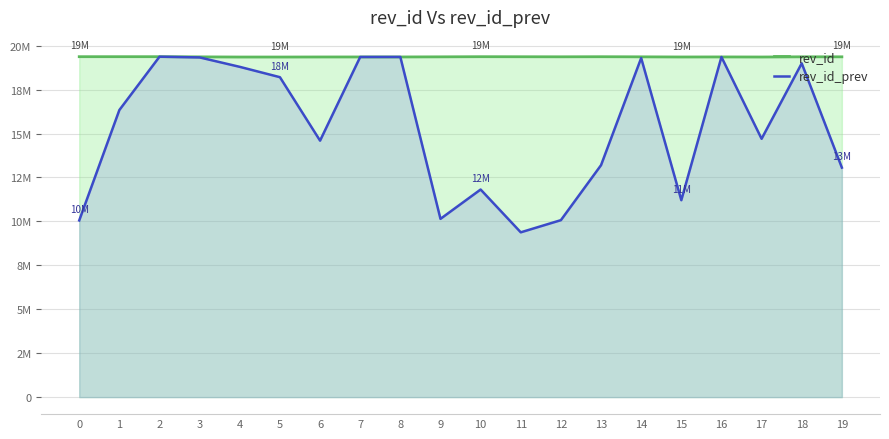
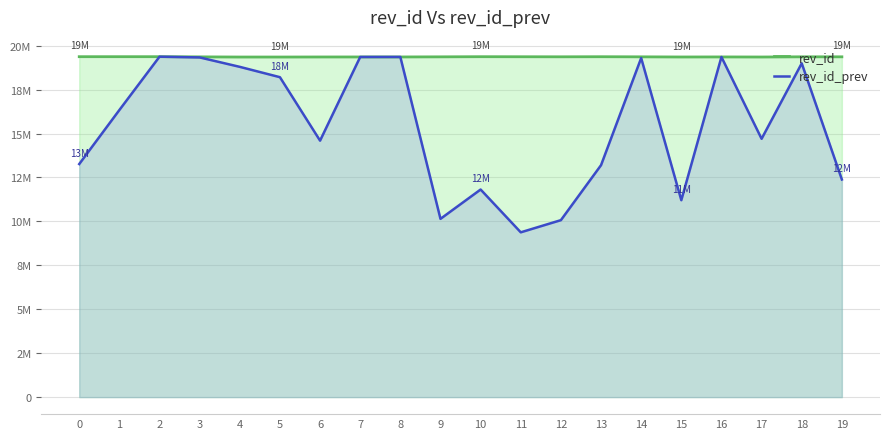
  {
    "rev_id": {
      "0": "19M",
      "5": "19M",
      "10": "19M",
      "15": "19M",
      "19": "19M"
    },
    "rev_id_prev": {
-     "0": "10M",
+     "0": "13M",
      "5": "18M",
      "10": "12M",
      "15": "11M",
-     "19": "13M"
+     "19": "12M"
    }
  }
